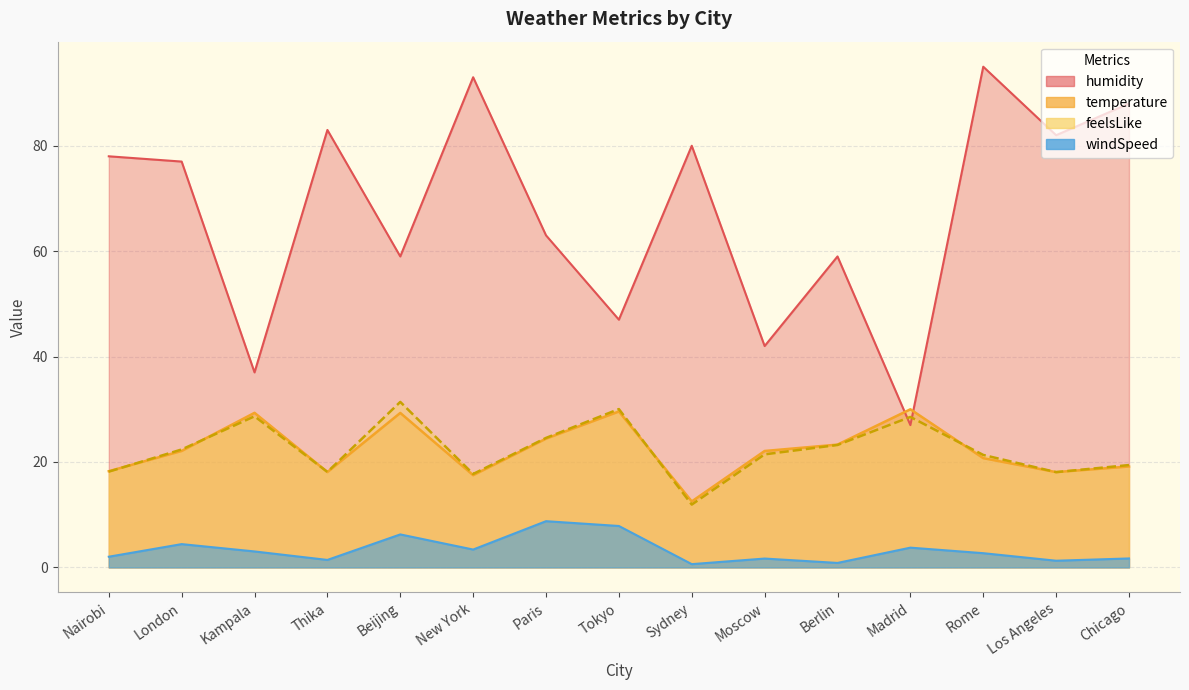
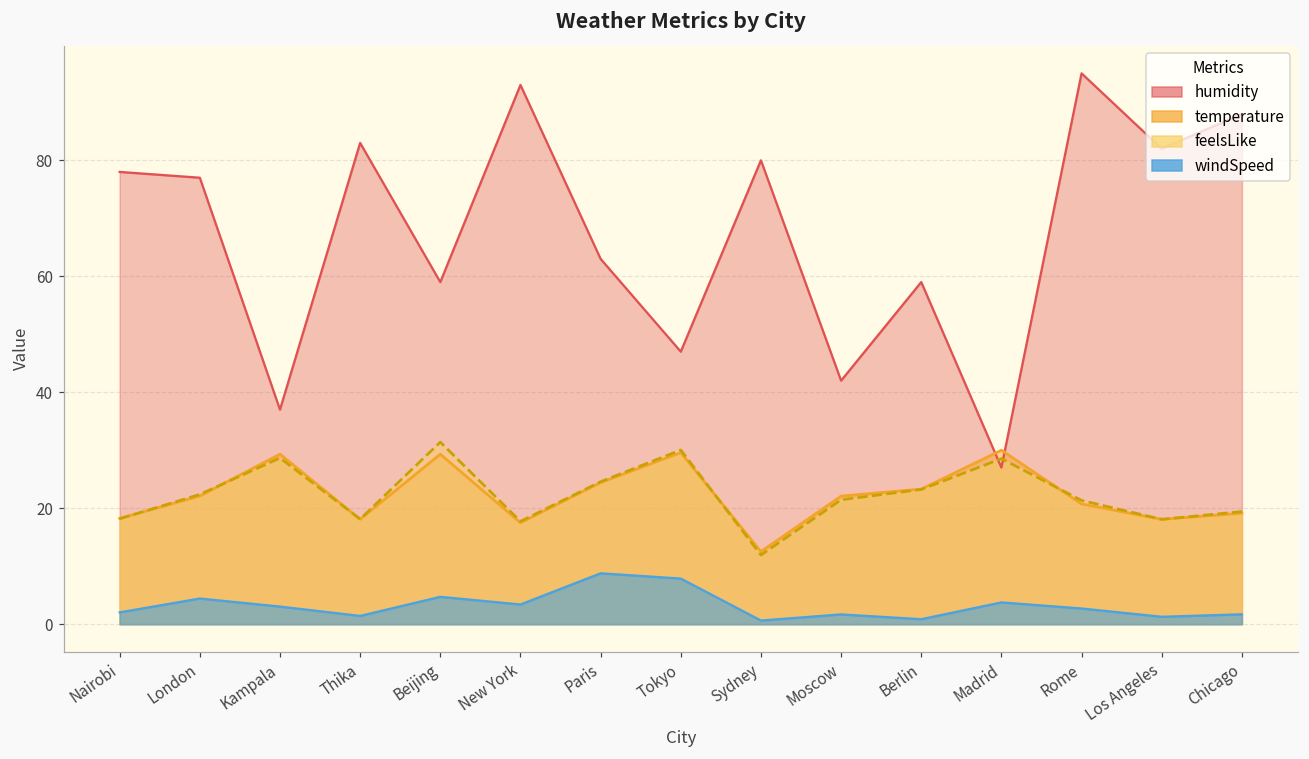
  {
    "windSpeed": {
      "Nairobi": 2,
      "London": 4,
      "Kampala": 3,
      "Thika": 1,
-     "Beijing": 6,
+     "Beijing": 5,
      "New York": 3,
      "Paris": 9,
      "Tokyo": 8,
      "Sydney": 1,
      "Moscow": 2,
      "Berlin": 1,
      "Madrid": 4,
      "Rome": 3,
      "Los Angeles": 1,
      "Chicago": 2
    }
  }
